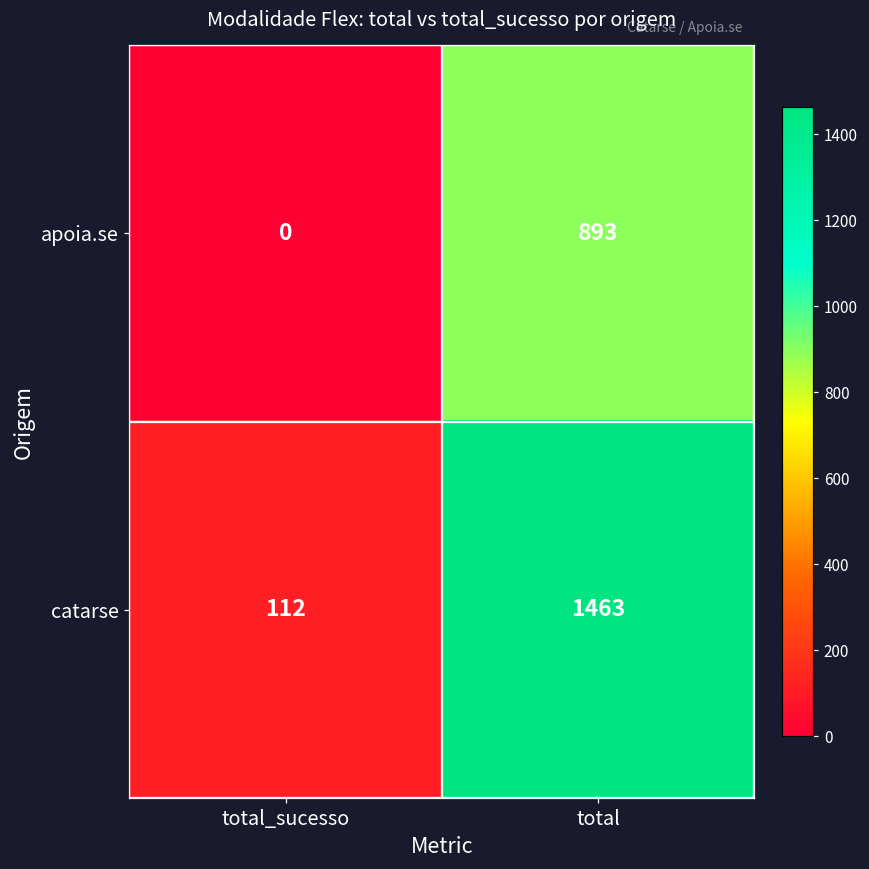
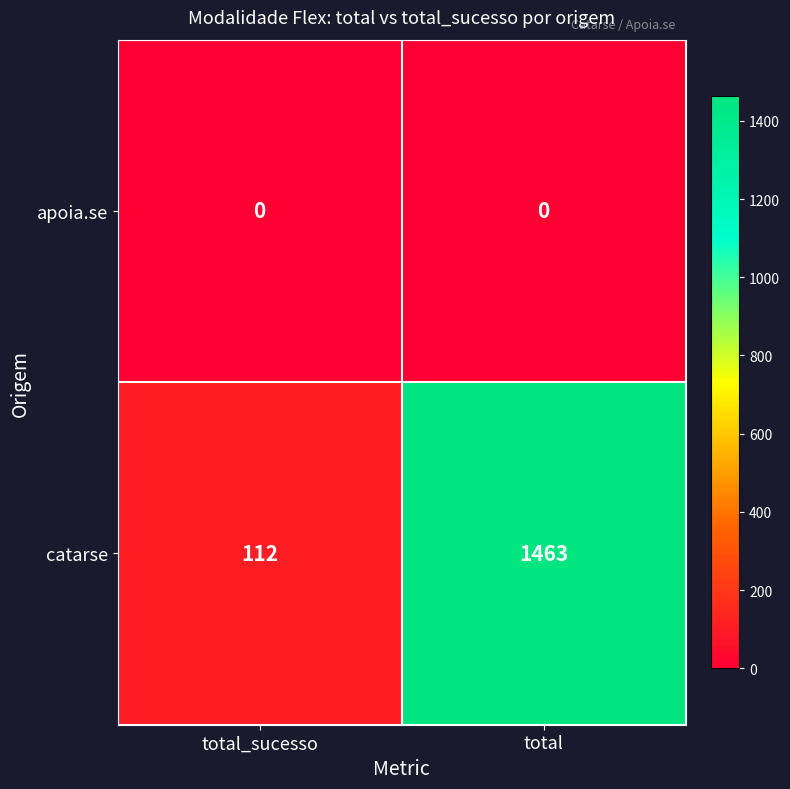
  {
    "apoia.se": {
      "total_sucesso": 0,
-     "total": 893
+     "total": 0
    },
    "catarse": {
      "total_sucesso": 112,
      "total": 1463
    }
  }
